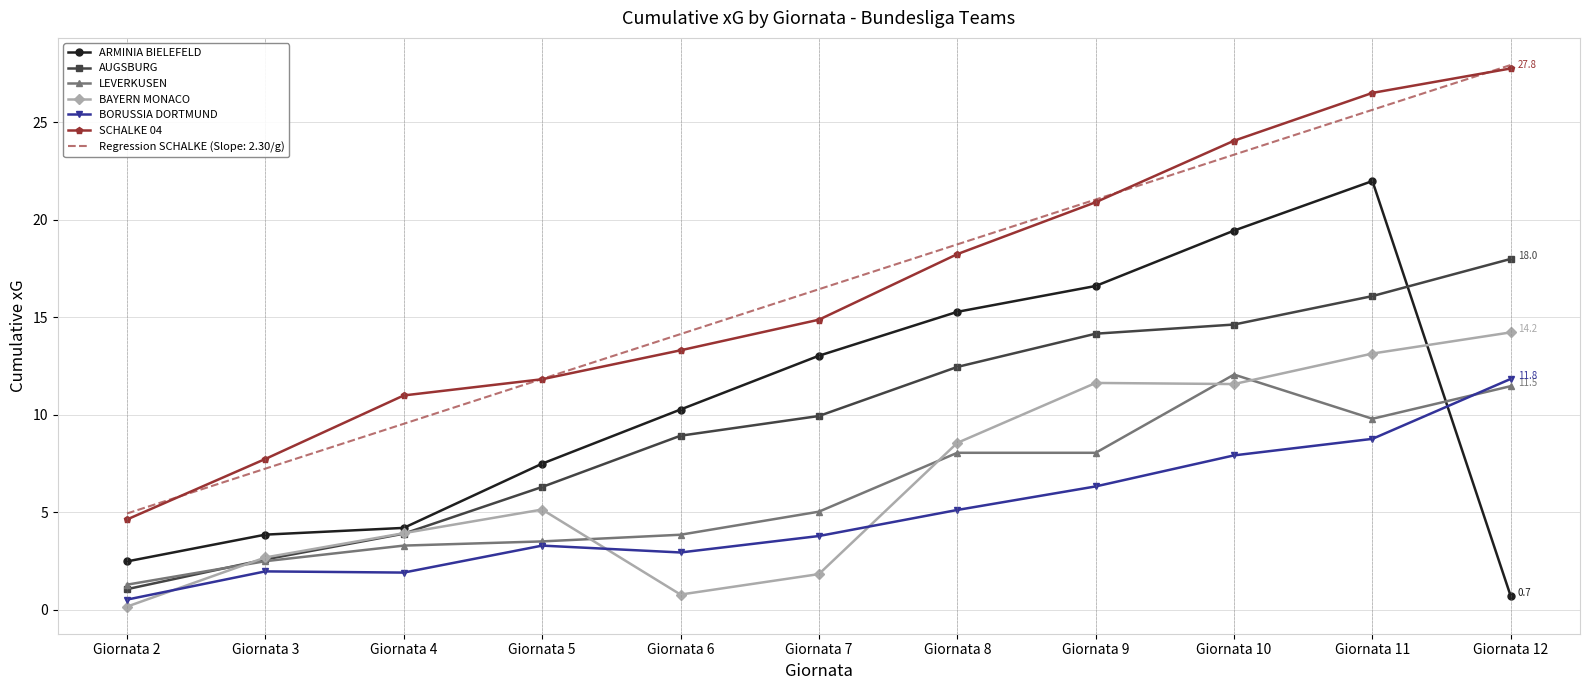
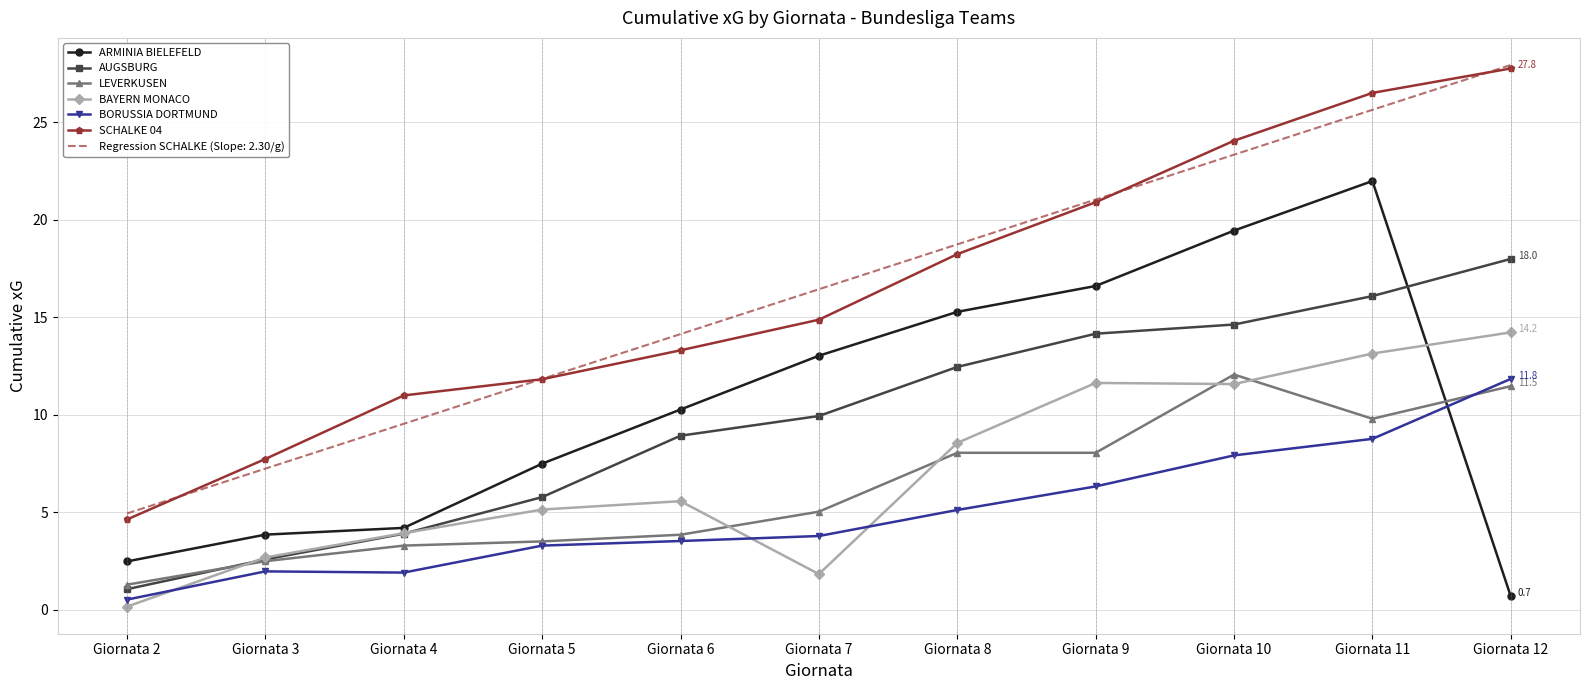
  {
    "ARMINIA BIELEFELD": {
      "Giornata 12": 0.7
    },
    "AUGSBURG": {
      "Giornata 2": 1.0,
-     "Giornata 5": 6.3,
+     "Giornata 5": 5.8,
      "Giornata 6": 8.9,
      "Giornata 7": 9.9,
      "Giornata 8": 12.4,
      "Giornata 9": 14.2,
      "Giornata 10": 14.6,
      "Giornata 11": 16.1
    },
    "LEVERKUSEN": {
      "Giornata 2": 1.3,
      "Giornata 4": 3.3,
      "Giornata 5": 3.5,
      "Giornata 6": 3.8,
      "Giornata 7": 5.0,
      "Giornata 8": 8.0,
      "Giornata 9": 8.0,
      "Giornata 10": 12.1,
      "Giornata 11": 9.8
    },
    "BAYERN MONACO": {
      "Giornata 2": 0.1,
      "Giornata 5": 5.1,
-     "Giornata 6": 0.8,
+     "Giornata 6": 5.6,
      "Giornata 7": 1.8,
      "Giornata 8": 8.6,
      "Giornata 9": 11.6,
      "Giornata 10": 11.6,
      "Giornata 11": 13.1
    },
    "BORUSSIA DORTMUND": {
      "Giornata 2": 0.5,
      "Giornata 3": 2.0,
      "Giornata 4": 1.9,
      "Giornata 5": 3.3,
-     "Giornata 6": 2.9,
+     "Giornata 6": 3.5,
      "Giornata 7": 3.8,
      "Giornata 8": 5.1,
      "Giornata 9": 6.3,
      "Giornata 10": 7.9,
      "Giornata 11": 8.8
    }
  }
